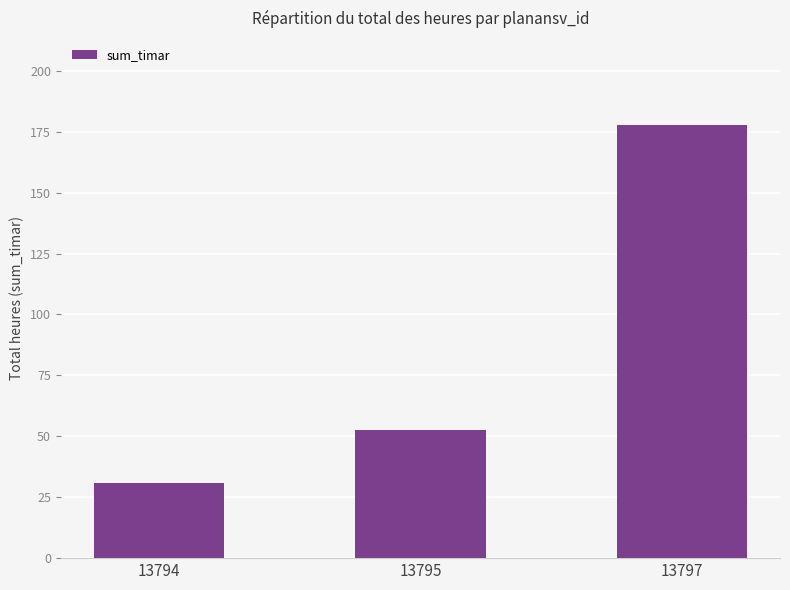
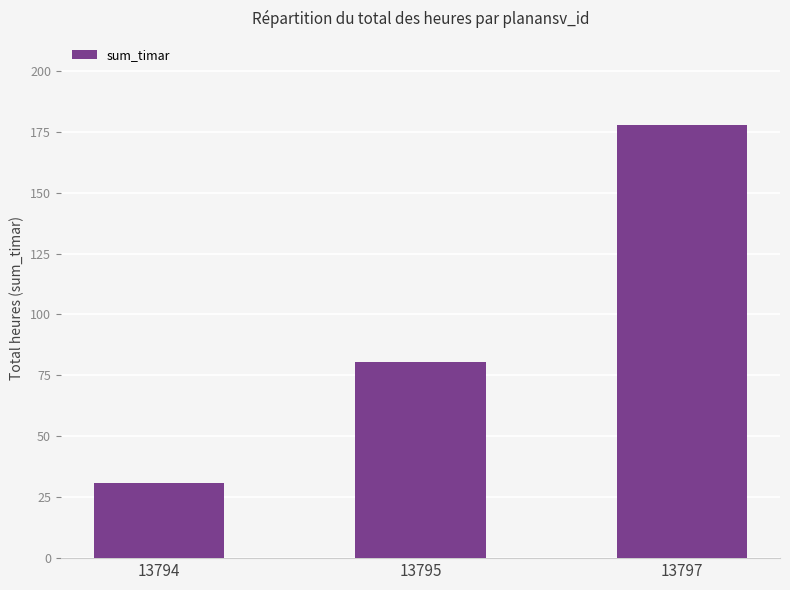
  {
    "13794": 31,
-   "13795": 53,
+   "13795": 81,
    "13797": 178
  }
